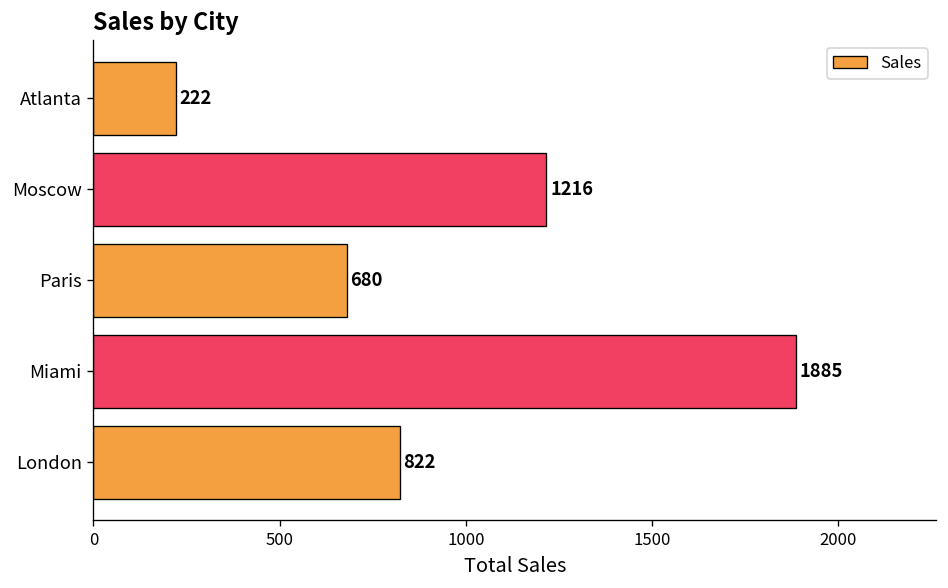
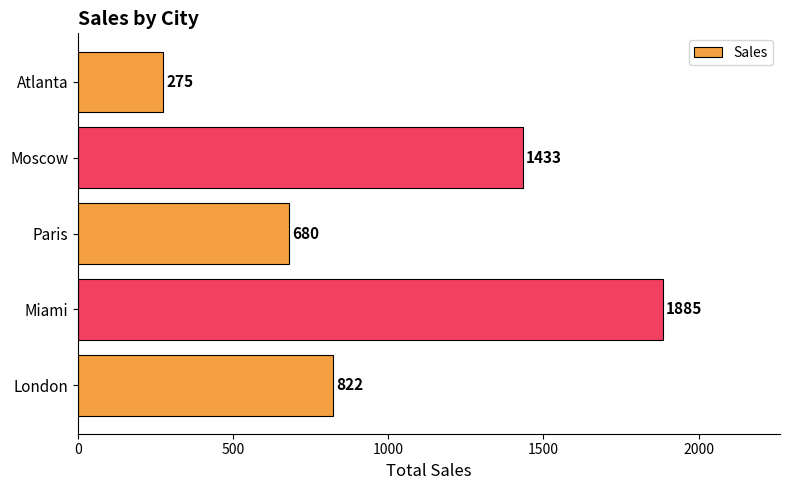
  {
-   "Atlanta": 222,
-   "Moscow": 1216,
+   "Atlanta": 275,
+   "Moscow": 1433,
    "Paris": 680,
    "Miami": 1885,
    "London": 822
  }
